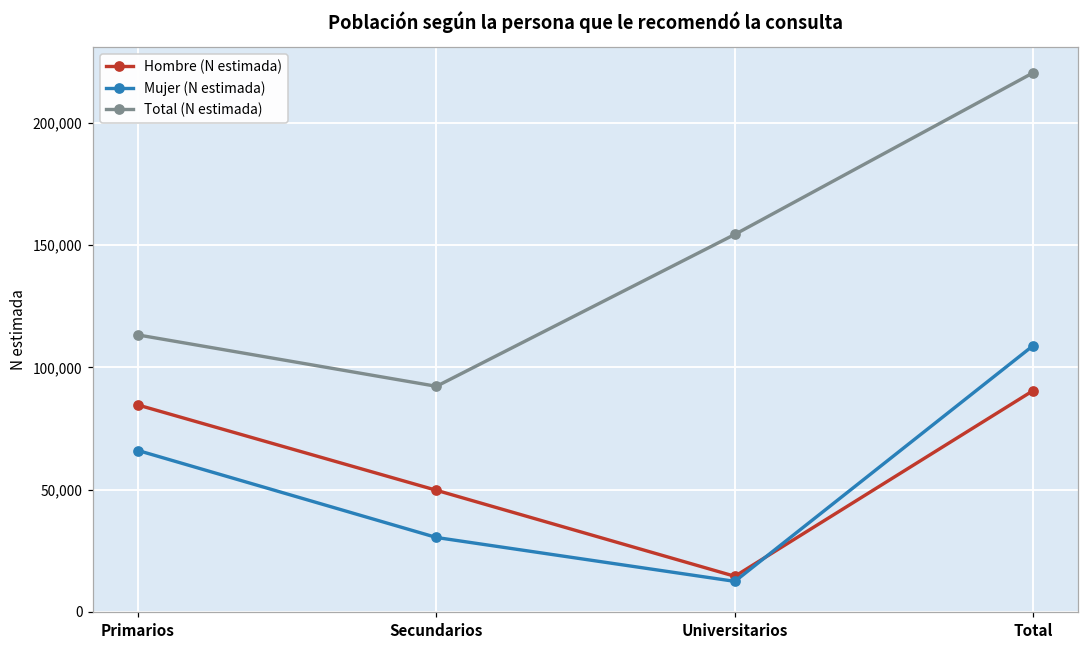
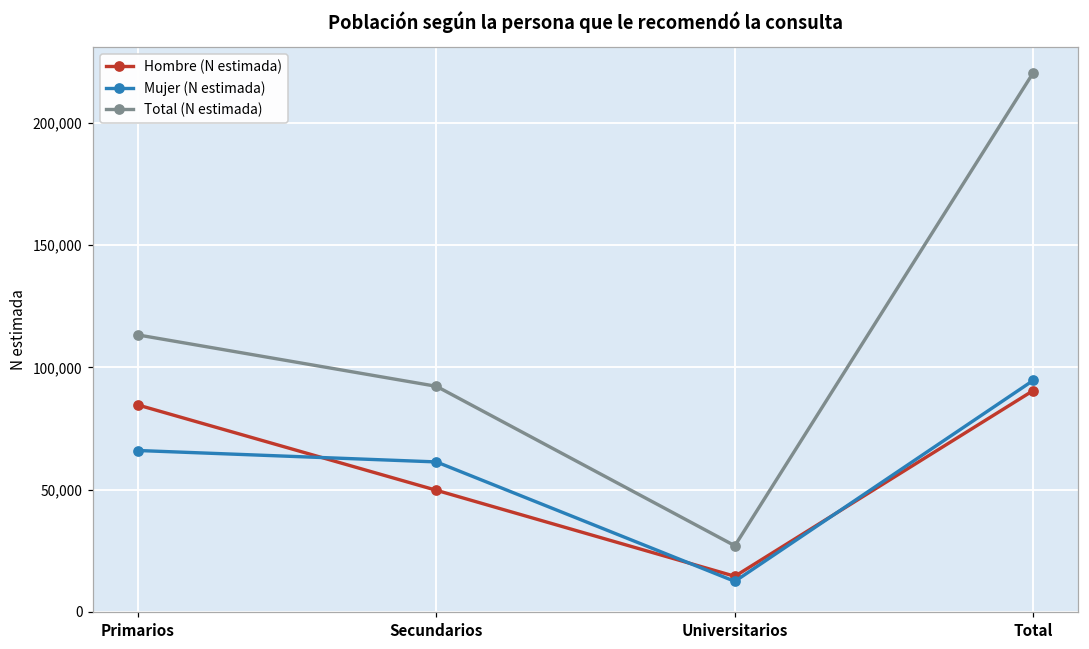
  {
    "Hombre (N estimada)": {
      "Primarios": "85,000",
      "Secundarios": "50,000",
      "Universitarios": "15,000",
      "Total": "91,000"
    },
    "Mujer (N estimada)": {
      "Primarios": "66,000",
-     "Secundarios": "30,000",
+     "Secundarios": "61,000",
      "Universitarios": "12,000",
-     "Total": "109,000"
+     "Total": "95,000"
    },
    "Total (N estimada)": {
      "Primarios": "113,000",
      "Secundarios": "92,000",
-     "Universitarios": "154,000",
+     "Universitarios": "27,000",
      "Total": "221,000"
    }
  }
